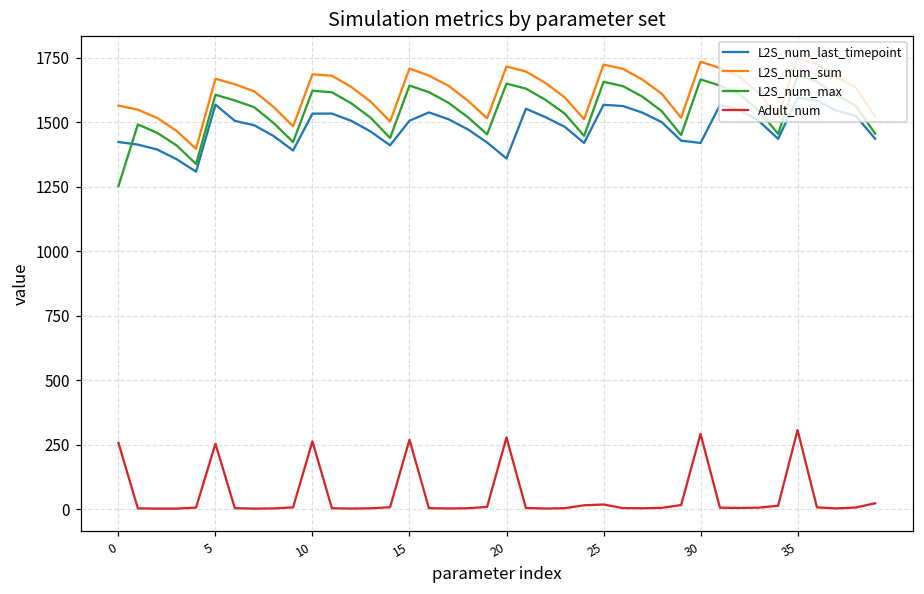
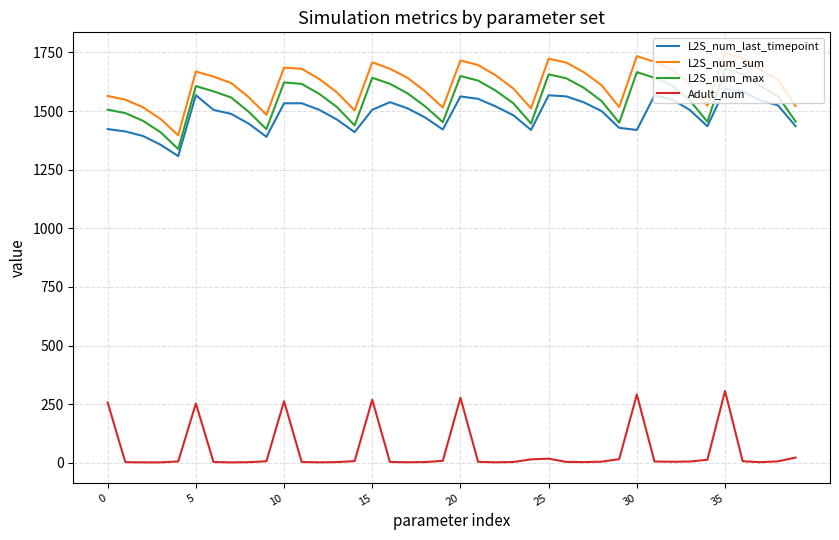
  {
    "L2S_num_last_timepoint": {
      "0": 1420,
      "5": 1570,
      "10": 1530,
      "15": 1510,
-     "20": 1360,
+     "20": 1560,
      "25": 1570,
      "30": 1420
    },
    "L2S_num_sum": {
      "0": 1560,
      "5": 1670,
      "10": 1690,
      "15": 1710,
      "20": 1720,
      "25": 1720,
      "30": 1730
    },
    "L2S_num_max": {
-     "0": 1250,
+     "0": 1510,
      "5": 1610,
      "10": 1620,
      "15": 1640,
      "20": 1650,
      "25": 1660,
      "30": 1670
    },
    "Adult_num": {
      "0": 260,
      "5": 250,
      "10": 260,
      "15": 270,
      "20": 280,
      "25": 20,
      "30": 290,
      "35": 310
    }
  }
